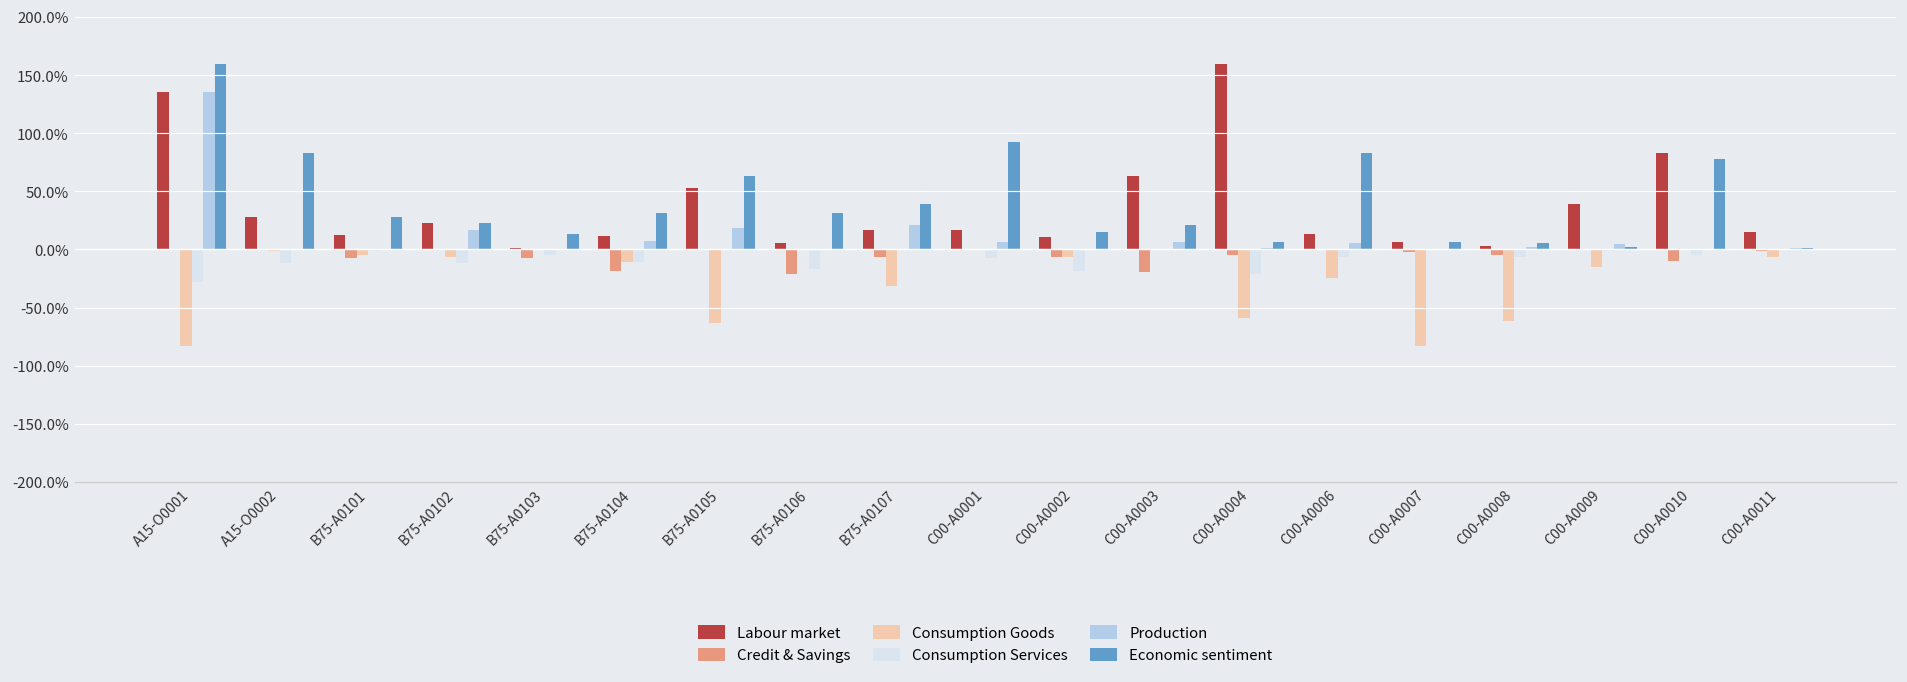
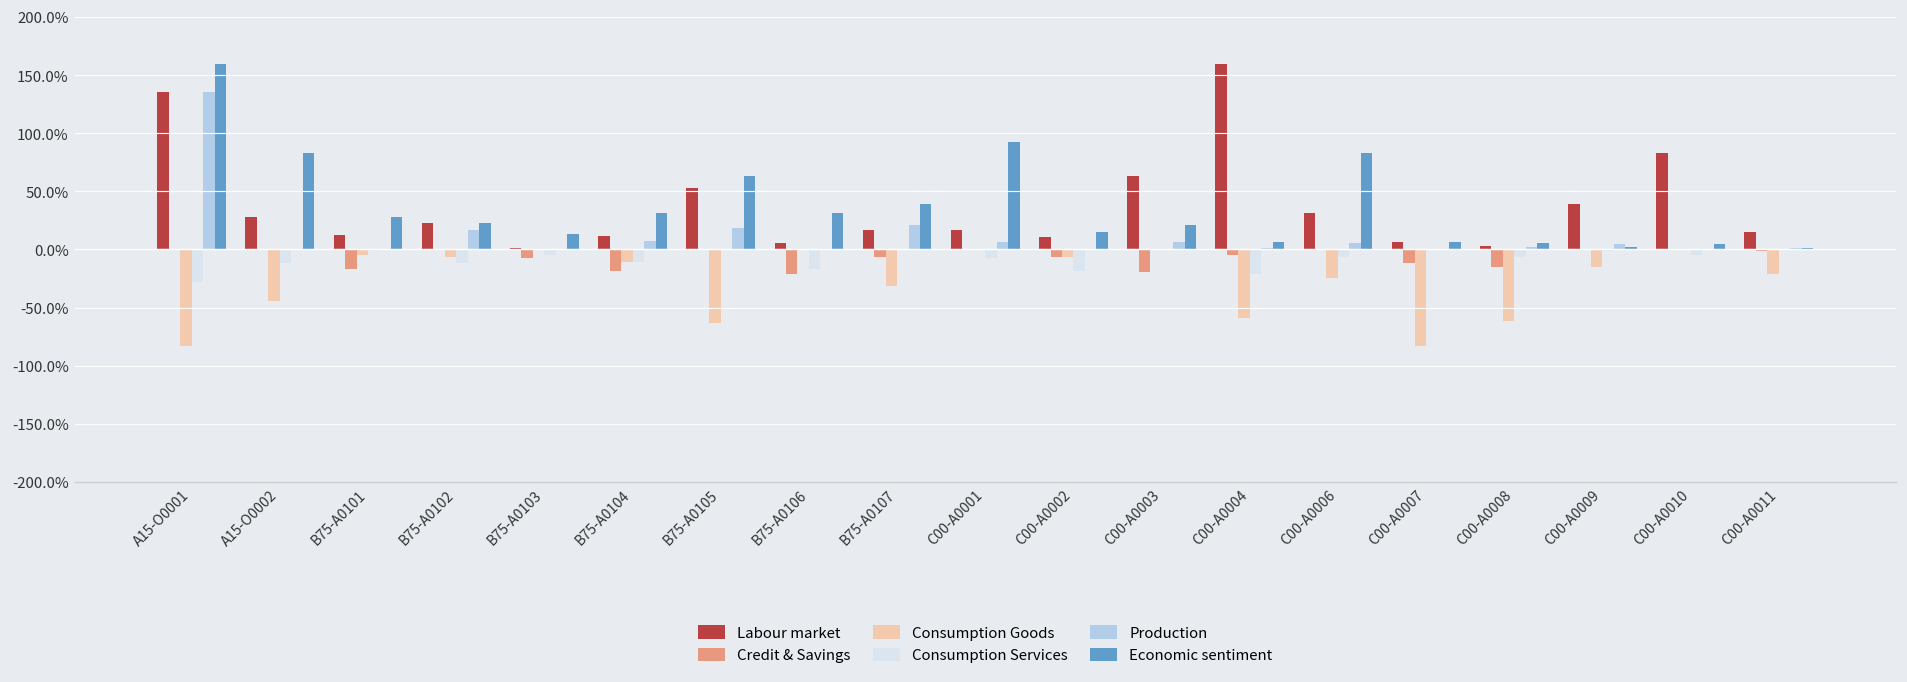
  {
    "Labour market": {
      "A15-O0001": "140%",
      "A15-O0002": "30%",
      "B75-A0101": "10%",
      "B75-A0102": "20%",
      "B75-A0104": "10%",
      "B75-A0105": "50%",
      "B75-A0106": "10%",
      "B75-A0107": "20%",
      "C00-A0001": "20%",
      "C00-A0002": "10%",
      "C00-A0003": "60%",
      "C00-A0004": "160%",
-     "C00-A0006": "10%",
+     "C00-A0006": "30%",
      "C00-A0007": "10%",
      "C00-A0008": "0%",
      "C00-A0009": "40%",
      "C00-A0010": "80%",
      "C00-A0011": "20%"
    },
    "Credit & Savings": {
-     "B75-A0101": "-10%",
+     "B75-A0101": "-20%",
      "B75-A0103": "-10%",
      "B75-A0104": "-20%",
      "B75-A0106": "-20%",
      "B75-A0107": "-10%",
      "C00-A0002": "-10%",
      "C00-A0003": "-20%",
      "C00-A0004": "-10%",
-     "C00-A0007": "0%",
-     "C00-A0008": "-10%",
-     "C00-A0010": "-10%"
+     "C00-A0007": "-10%",
+     "C00-A0008": "-20%",
+     "C00-A0010": "0%"
    },
    "Consumption Goods": {
      "A15-O0001": "-80%",
-     "A15-O0002": "0%",
+     "A15-O0002": "-40%",
      "B75-A0101": "-10%",
      "B75-A0102": "-10%",
      "B75-A0104": "-10%",
      "B75-A0105": "-60%",
      "B75-A0107": "-30%",
      "C00-A0002": "-10%",
      "C00-A0004": "-60%",
      "C00-A0006": "-20%",
      "C00-A0007": "-80%",
      "C00-A0008": "-60%",
      "C00-A0009": "-20%",
-     "C00-A0011": "-10%"
+     "C00-A0011": "-20%"
    },
    "Economic sentiment": {
      "A15-O0001": "160%",
      "A15-O0002": "80%",
      "B75-A0101": "30%",
      "B75-A0102": "20%",
      "B75-A0103": "10%",
      "B75-A0104": "30%",
      "B75-A0105": "60%",
      "B75-A0106": "30%",
      "B75-A0107": "40%",
      "C00-A0001": "90%",
      "C00-A0002": "20%",
      "C00-A0003": "20%",
      "C00-A0004": "10%",
      "C00-A0006": "80%",
      "C00-A0007": "10%",
      "C00-A0008": "10%",
-     "C00-A0010": "80%"
+     "C00-A0010": "10%"
    }
  }
